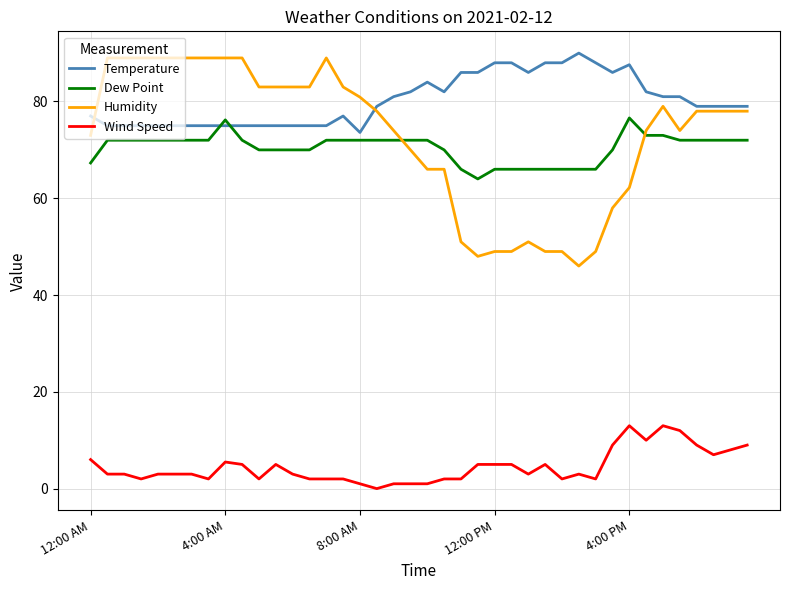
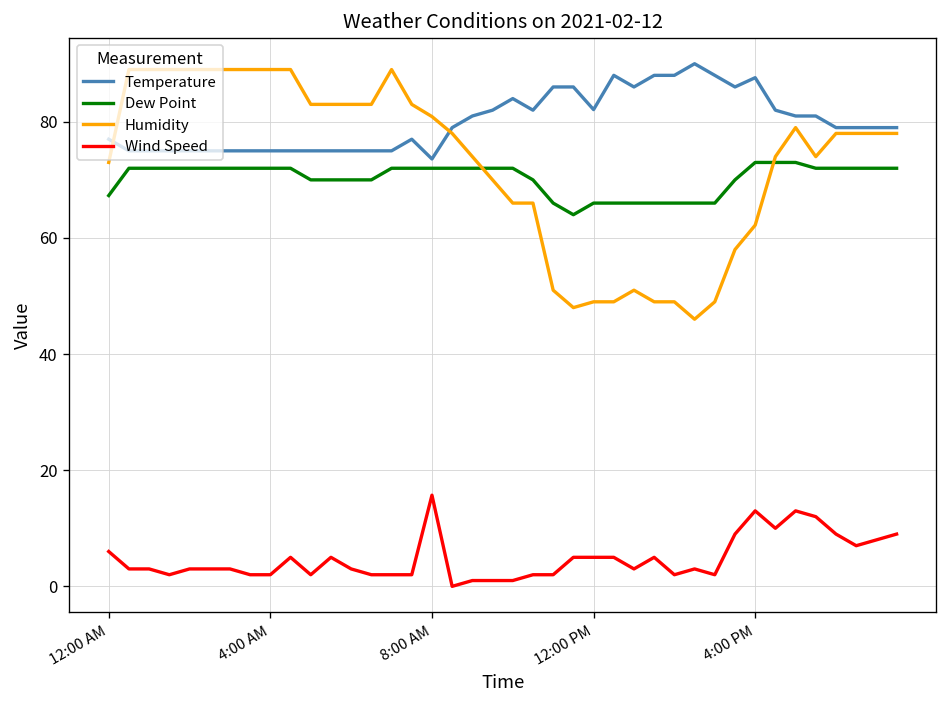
  {
    "Temperature": {
      "4:00 AM": 75,
      "8:00 AM": 74,
-     "12:00 PM": 88,
+     "12:00 PM": 82,
      "4:00 PM": 88
    },
    "Dew Point": {
      "12:00 AM": 67,
-     "4:00 AM": 76,
+     "4:00 AM": 72,
      "8:00 AM": 72,
      "12:00 PM": 66,
-     "4:00 PM": 77
+     "4:00 PM": 73
    },
    "Humidity": {
      "4:00 AM": 89,
      "8:00 AM": 81,
      "12:00 PM": 49,
      "4:00 PM": 62
    },
    "Wind Speed": {
      "12:00 AM": 6,
-     "4:00 AM": 6,
-     "8:00 AM": 1,
+     "4:00 AM": 2,
+     "8:00 AM": 16,
      "12:00 PM": 5,
      "4:00 PM": 13
    }
  }
